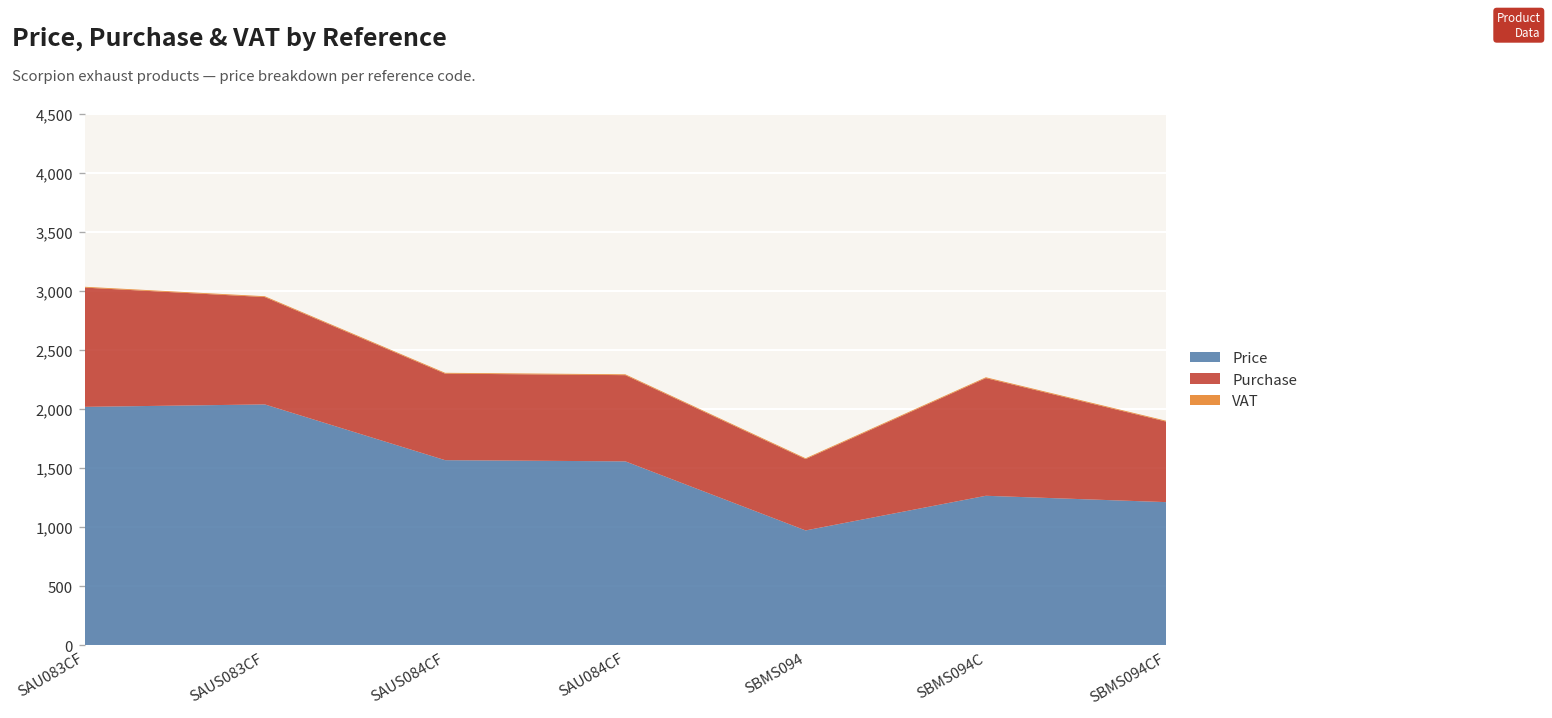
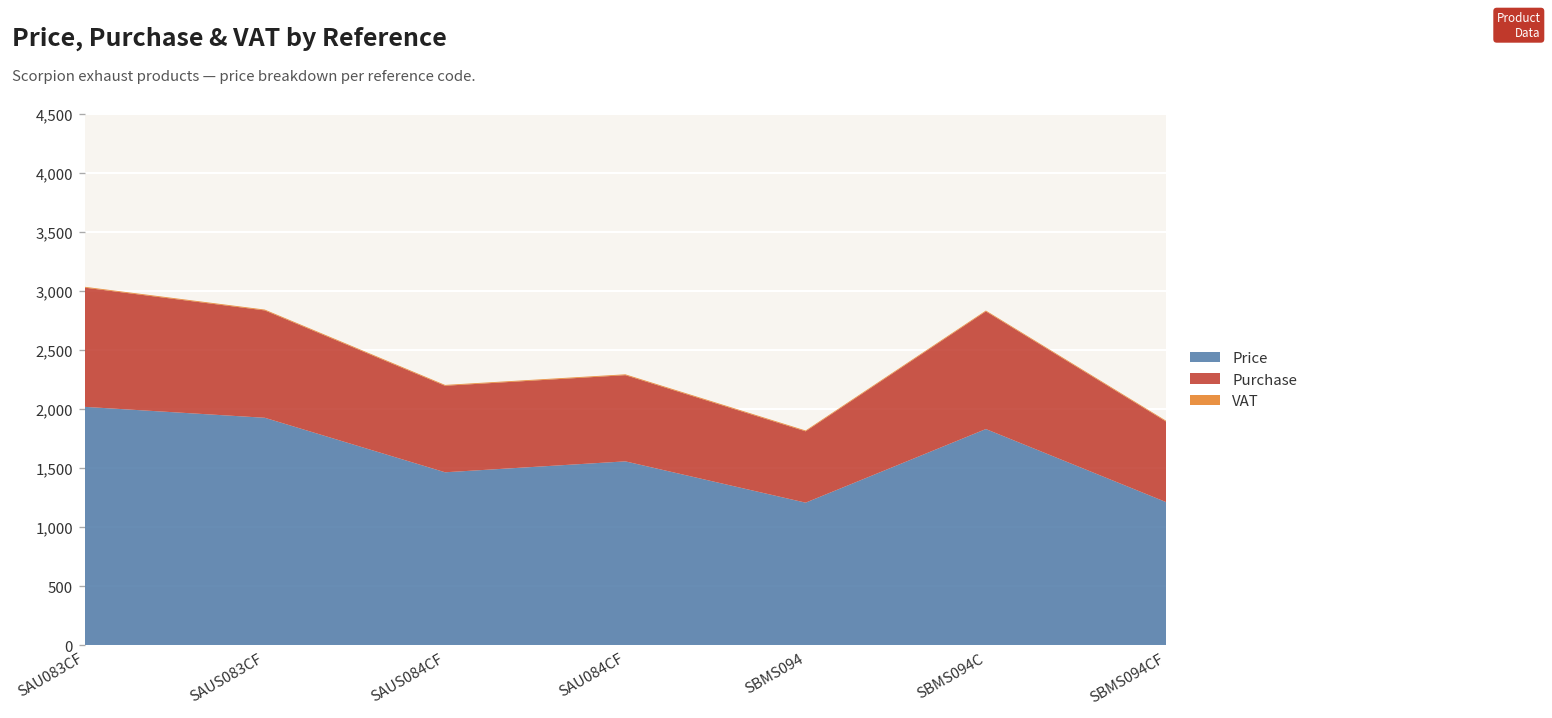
  {
    "Price": {
      "SAU083CF": "2,000",
-     "SAUS083CF": "2,000",
-     "SAUS084CF": "1,600",
+     "SAUS083CF": "1,900",
+     "SAUS084CF": "1,500",
      "SAU084CF": "1,600",
-     "SBMS094": "1,000",
-     "SBMS094C": "1,300",
+     "SBMS094": "1,200",
+     "SBMS094C": "1,800",
      "SBMS094CF": "1,200"
    }
  }
